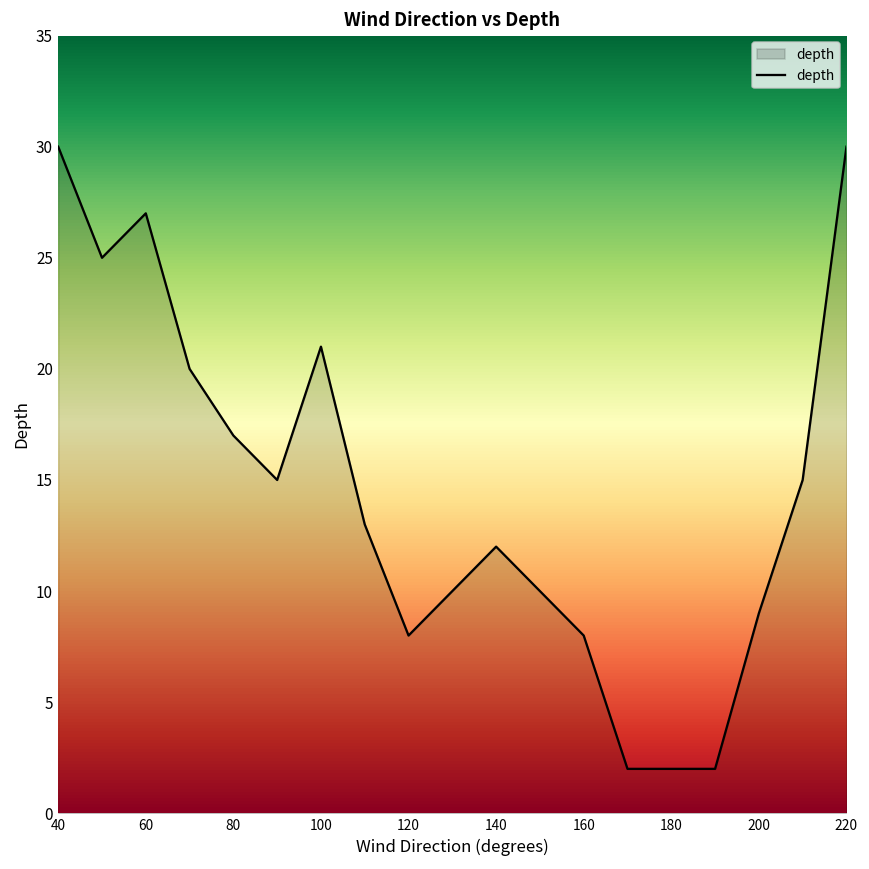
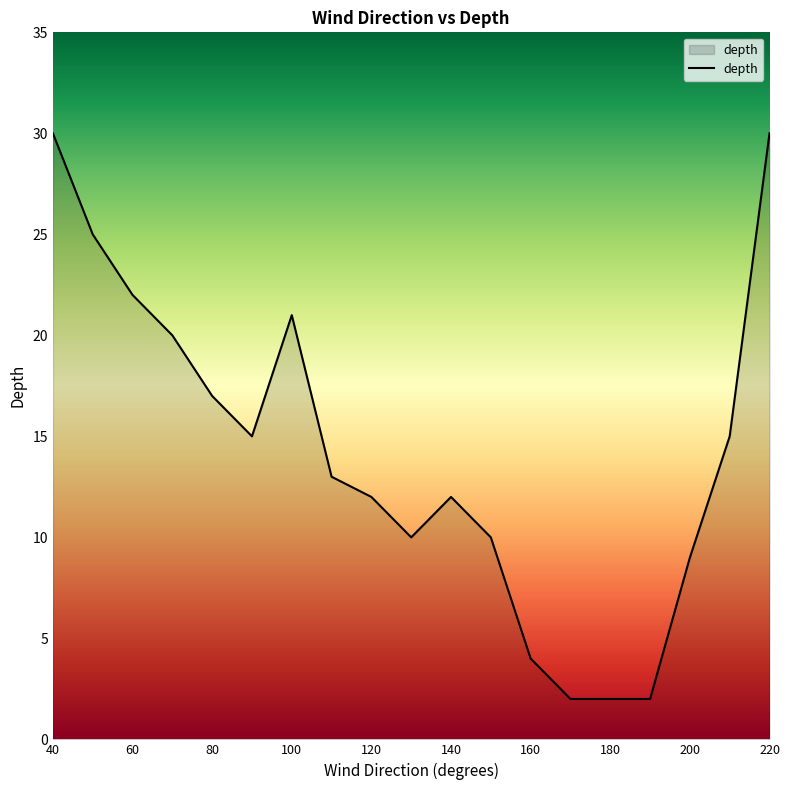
  {
    "40": 30,
-   "60": 27,
+   "60": 22,
    "80": 17,
    "100": 21,
-   "120": 8,
+   "120": 12,
    "140": 12,
-   "160": 8,
+   "160": 4,
    "180": 2,
    "200": 9,
    "220": 30
  }
